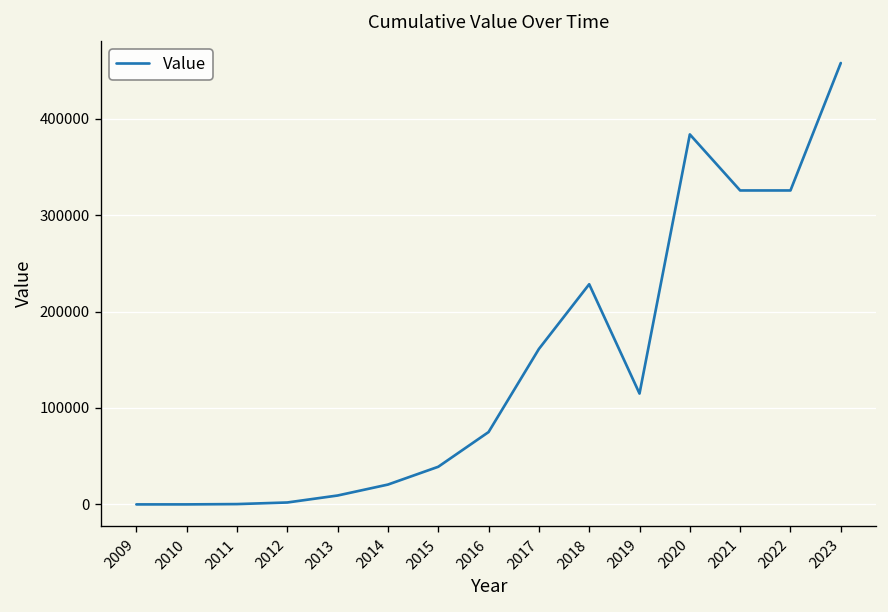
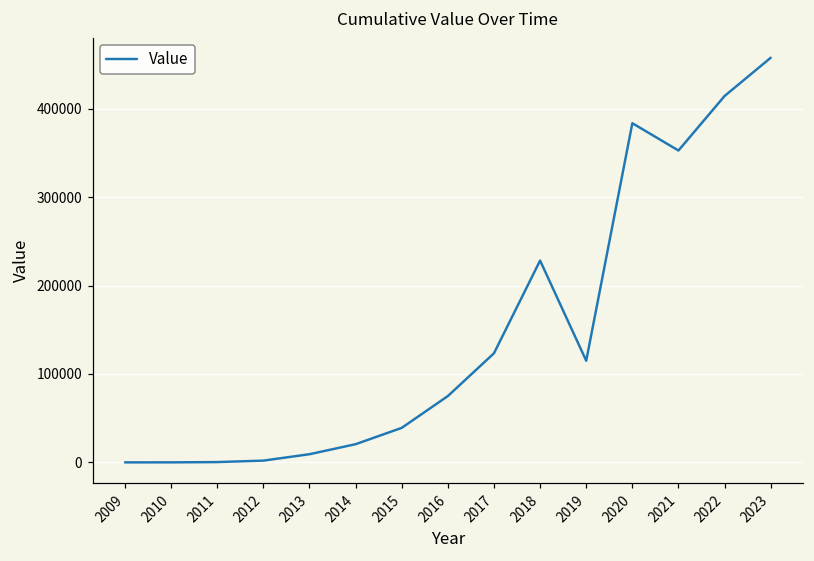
  {
    "2009": 0,
    "2010": 0,
    "2011": 0,
    "2012": 0,
    "2013": 10000,
    "2014": 20000,
    "2015": 40000,
    "2016": 80000,
-   "2017": 160000,
+   "2017": 120000,
    "2018": 230000,
    "2019": 110000,
    "2020": 380000,
-   "2021": 330000,
-   "2022": 330000,
+   "2021": 350000,
+   "2022": 410000,
    "2023": 460000
  }
